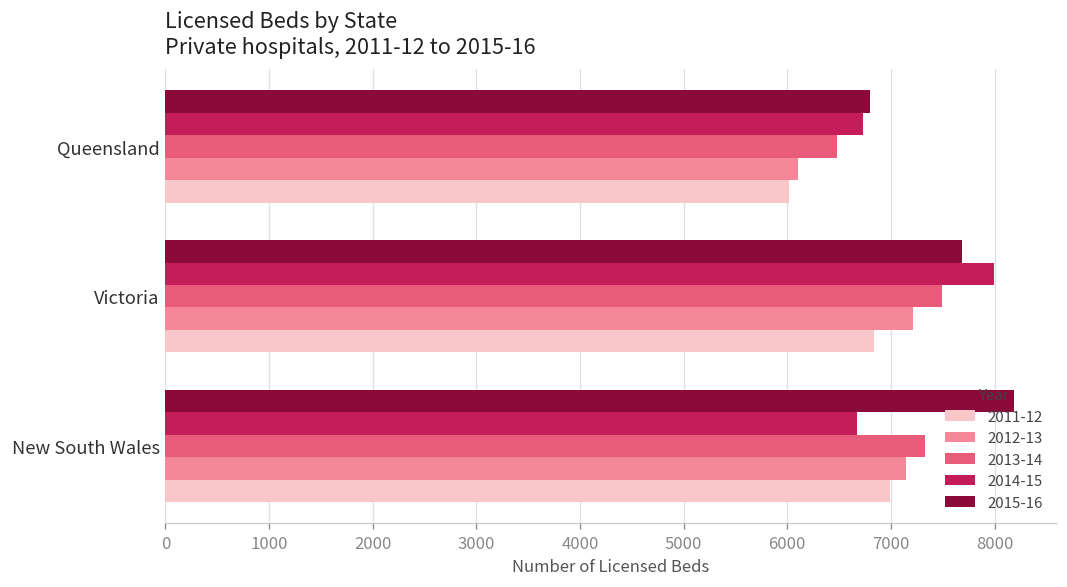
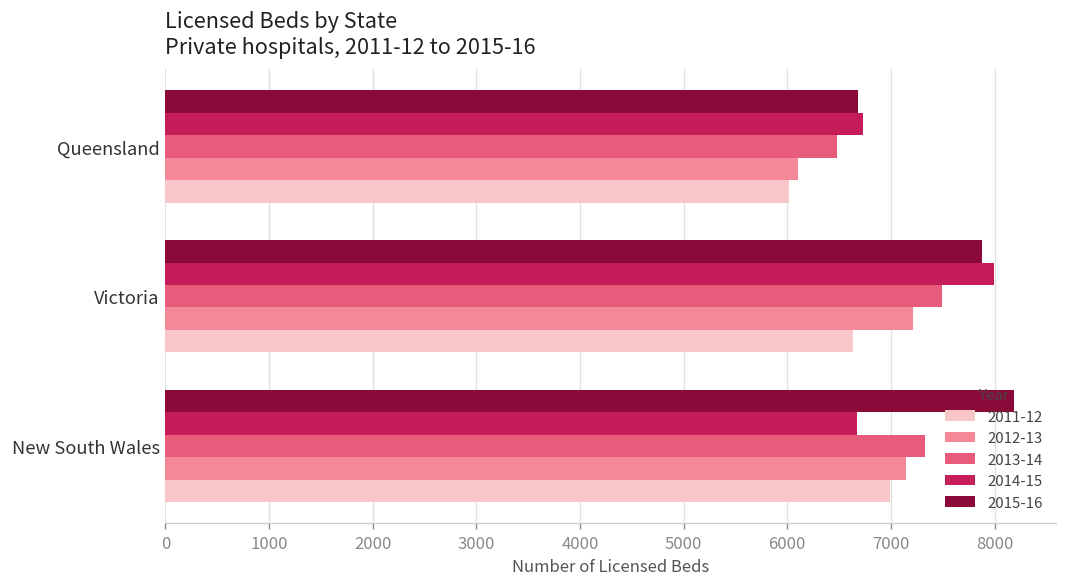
  {
    "2011-12": {
      "Queensland": 6000,
-     "Victoria": 6800,
+     "Victoria": 6600,
      "New South Wales": 7000
    },
    "2014-15": {
      "Queensland": 6700,
      "Victoria": 8000,
      "New South Wales": 6700
    },
    "2015-16": {
-     "Queensland": 6800,
-     "Victoria": 7700,
+     "Queensland": 6700,
+     "Victoria": 7900,
      "New South Wales": 8200
    }
  }
